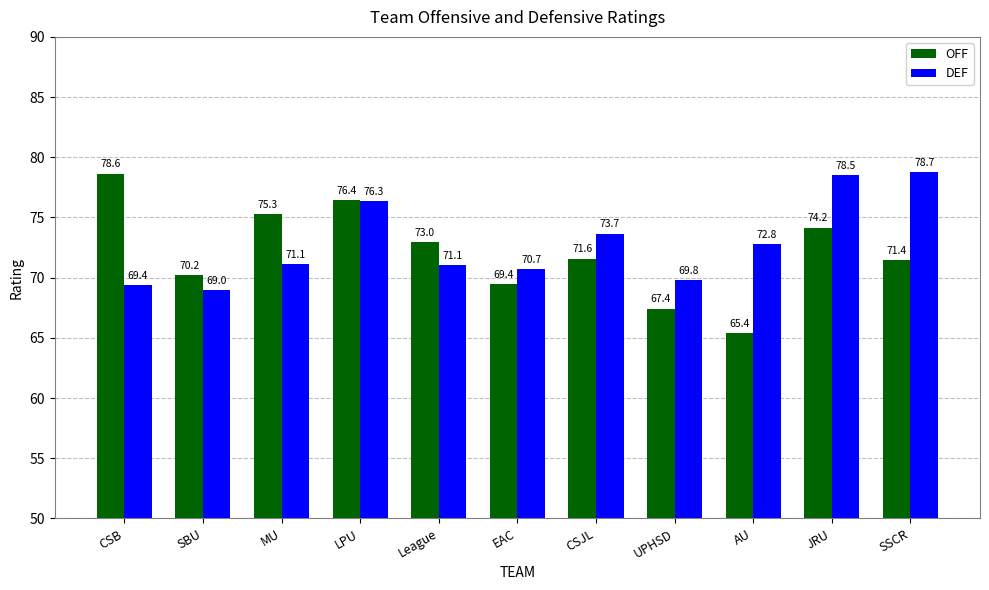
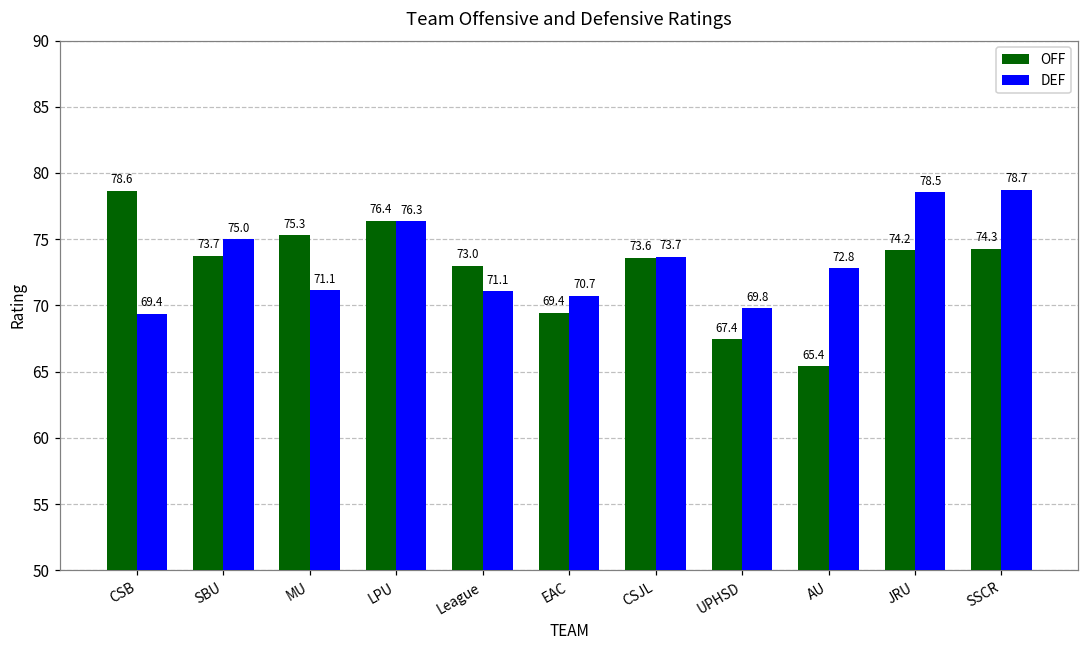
  {
    "OFF": {
      "CSB": 78.6,
-     "SBU": 70.2,
+     "SBU": 73.7,
      "MU": 75.3,
      "LPU": 76.4,
      "League": 73.0,
      "EAC": 69.4,
-     "CSJL": 71.6,
+     "CSJL": 73.6,
      "UPHSD": 67.4,
      "AU": 65.4,
      "JRU": 74.2,
-     "SSCR": 71.4
+     "SSCR": 74.3
    },
    "DEF": {
      "CSB": 69.4,
-     "SBU": 69.0,
+     "SBU": 75.0,
      "MU": 71.1,
      "LPU": 76.3,
      "League": 71.1,
      "EAC": 70.7,
      "CSJL": 73.7,
      "UPHSD": 69.8,
      "AU": 72.8,
      "JRU": 78.5,
      "SSCR": 78.7
    }
  }
